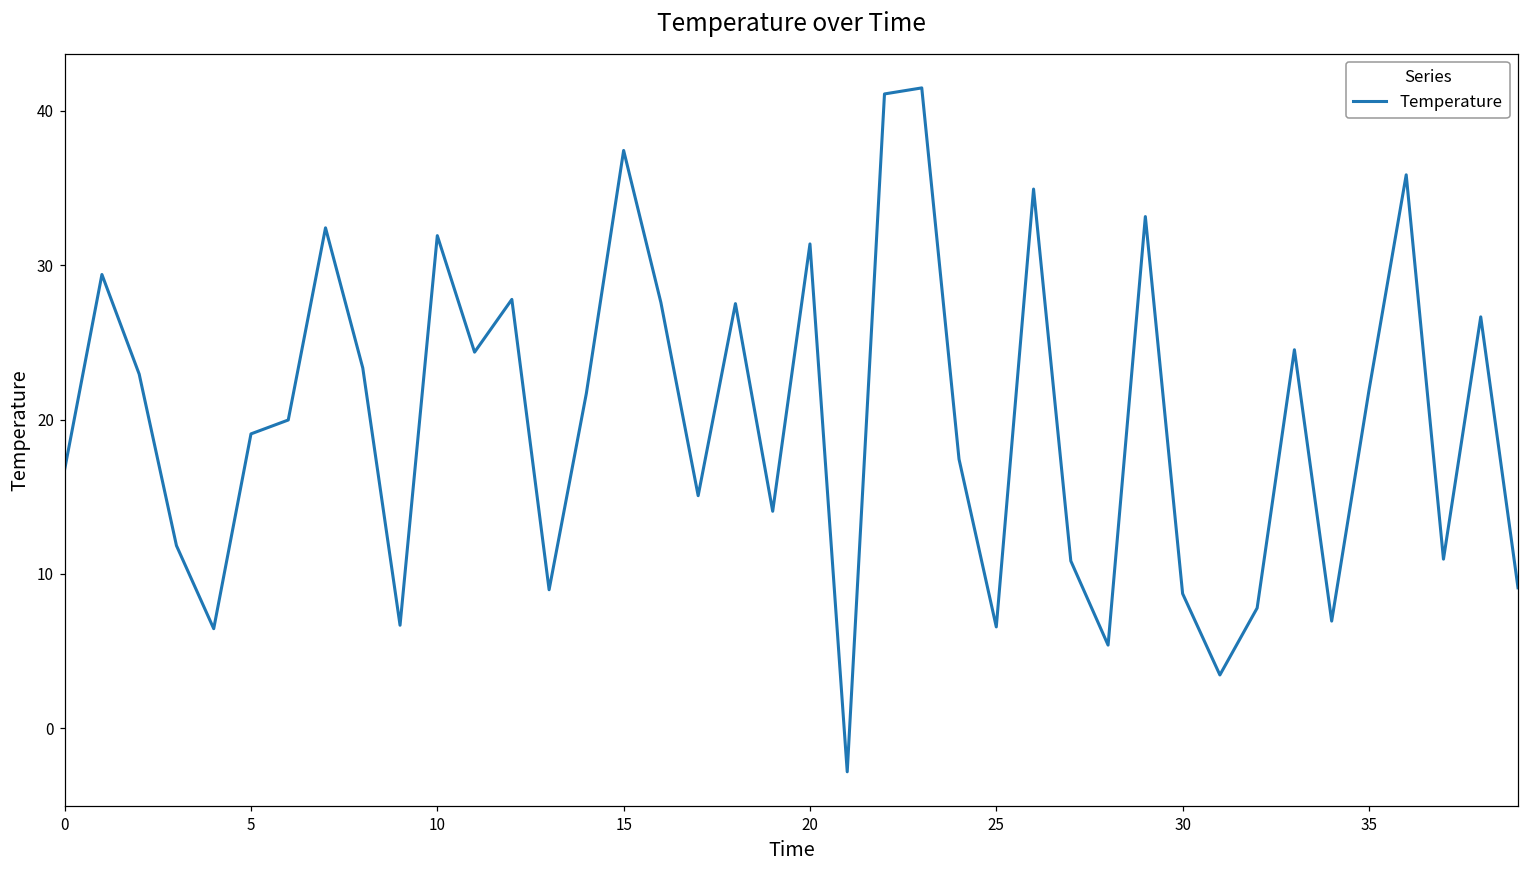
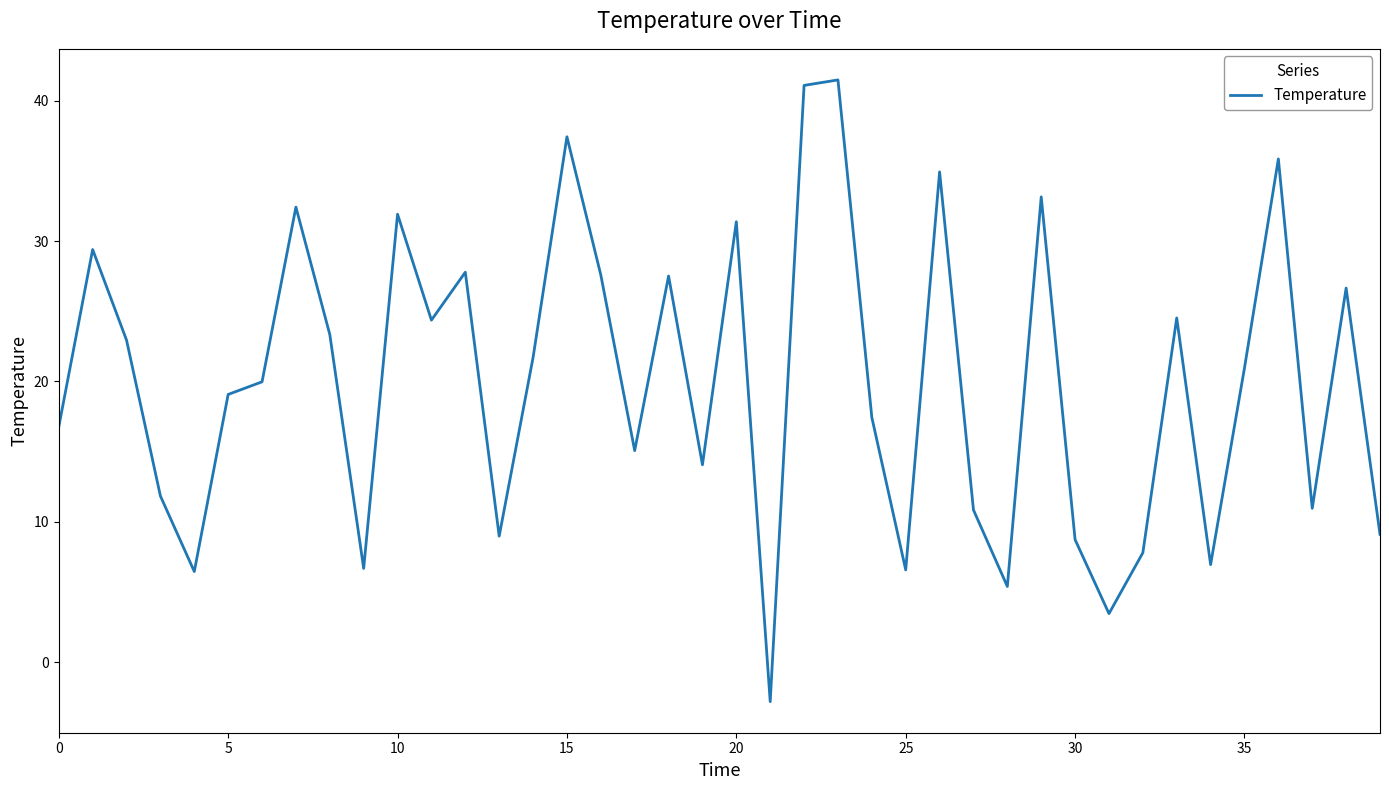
  {
    "0": 16.8,
    "5": 19.1,
    "10": 31.9,
    "15": 37.4,
    "20": 31.4,
    "25": 6.6,
    "30": 8.7,
-   "35": 21.9
+   "35": 21.0
  }
